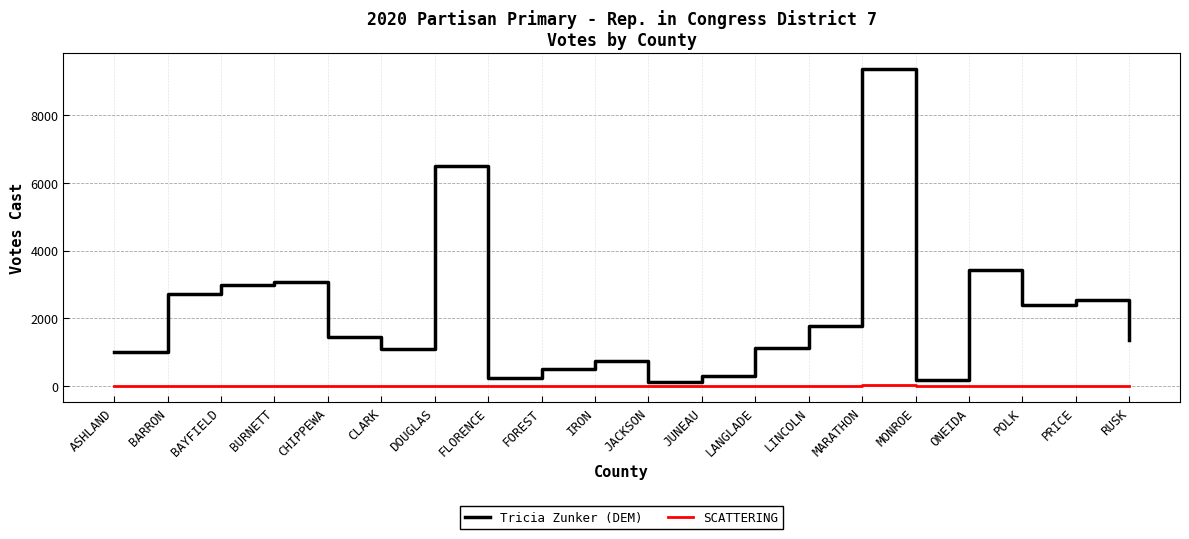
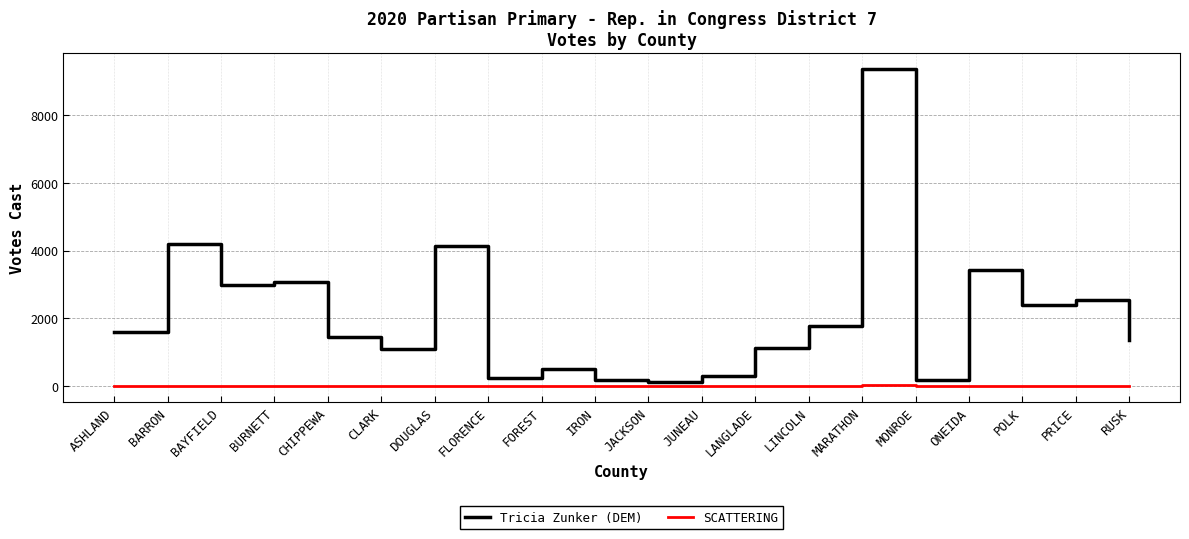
  {
    "Tricia Zunker (DEM)": {
-     "ASHLAND": 1000,
-     "BARRON": 2700,
+     "ASHLAND": 1600,
+     "BARRON": 4200,
      "BAYFIELD": 3000,
      "BURNETT": 3100,
      "CHIPPEWA": 1400,
      "CLARK": 1100,
-     "DOUGLAS": 6500,
+     "DOUGLAS": 4100,
      "FLORENCE": 200,
      "FOREST": 500,
-     "IRON": 700,
+     "IRON": 200,
      "JACKSON": 100,
      "JUNEAU": 300,
      "LANGLADE": 1100,
      "LINCOLN": 1800,
      "MARATHON": 9300,
      "MONROE": 200,
      "ONEIDA": 3400,
      "POLK": 2400,
      "PRICE": 2500,
      "RUSK": 1300
    },
    "SCATTERING": {
      "ASHLAND": 0,
      "BARRON": 0,
      "BAYFIELD": 0,
      "BURNETT": 0,
      "CHIPPEWA": 0,
      "CLARK": 0,
      "DOUGLAS": 0,
      "FLORENCE": 0,
      "FOREST": 0,
      "IRON": 0,
      "JACKSON": 0,
      "JUNEAU": 0,
      "LANGLADE": 0,
      "LINCOLN": 0,
      "MARATHON": 0,
      "MONROE": 0,
      "ONEIDA": 0,
      "POLK": 0,
      "PRICE": 0,
      "RUSK": 0
    }
  }
